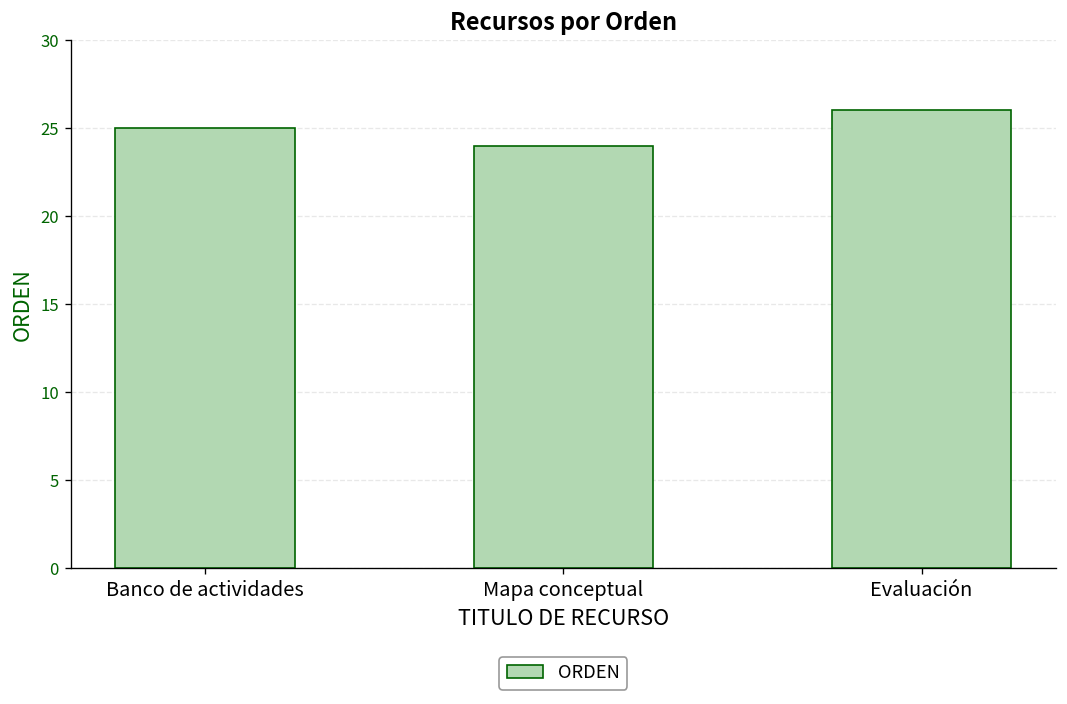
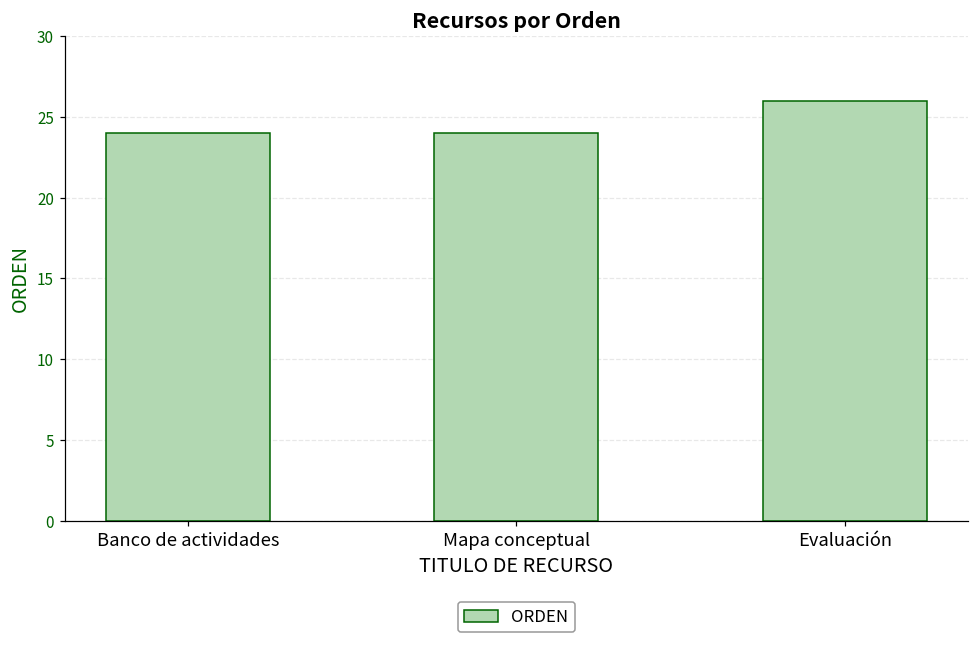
  {
-   "Banco de actividades": 25,
+   "Banco de actividades": 24,
    "Mapa conceptual": 24,
    "Evaluación": 26
  }
